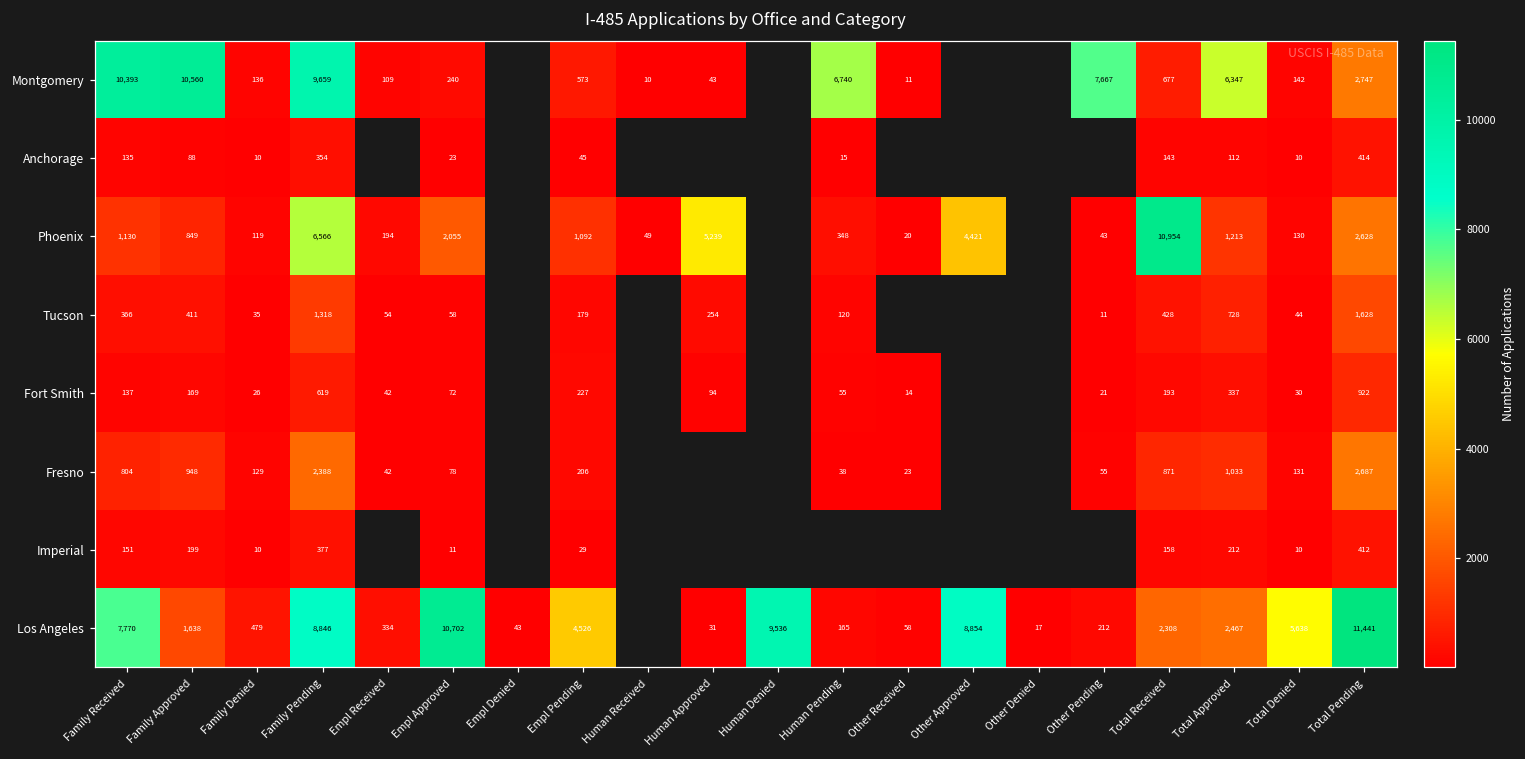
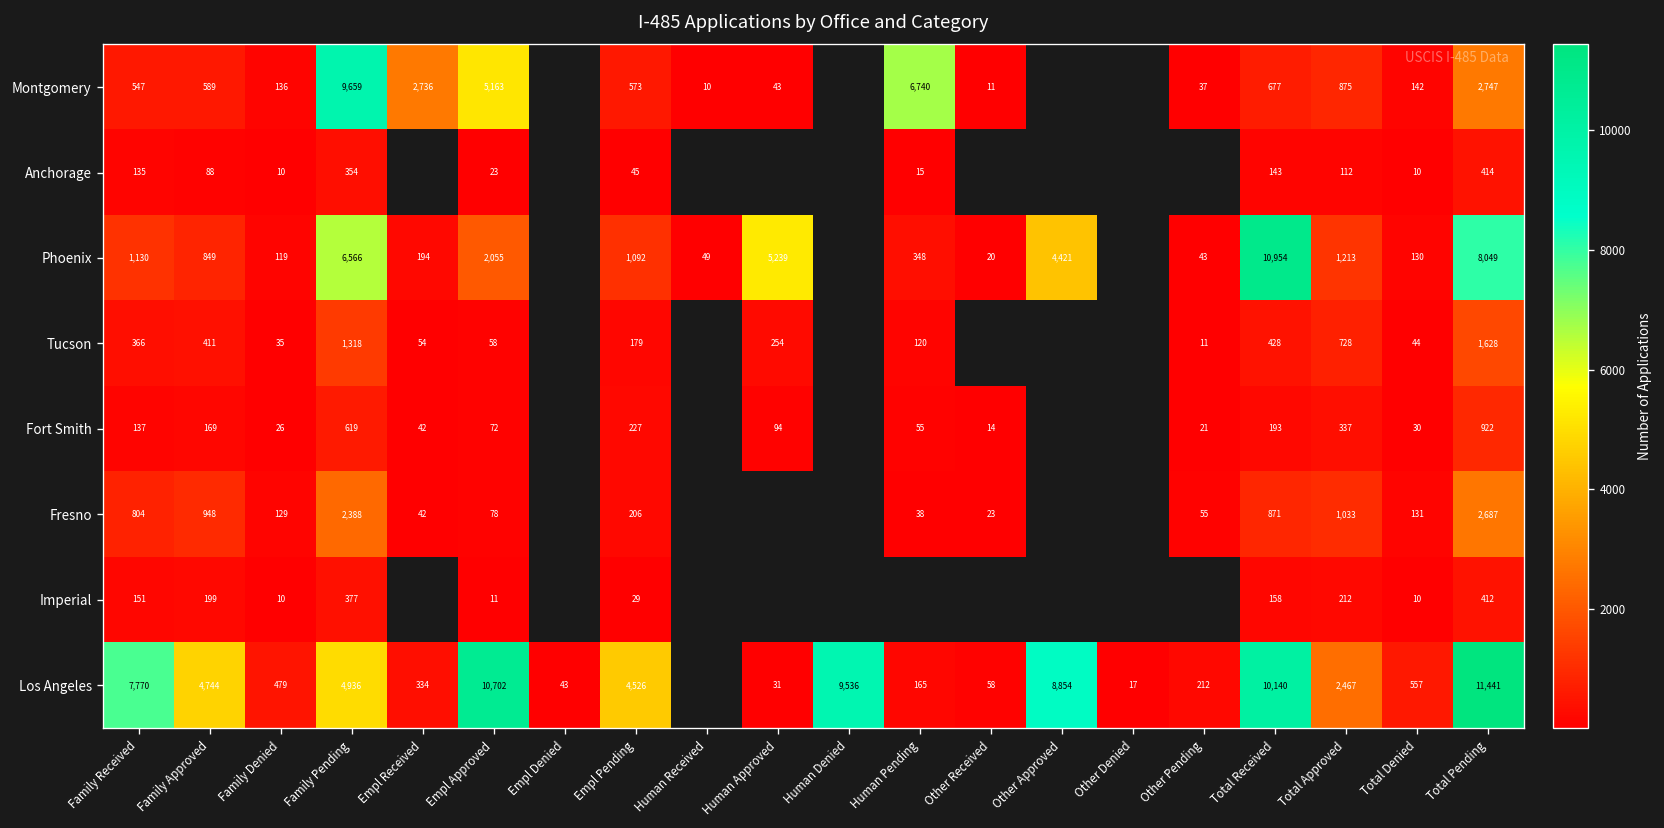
  {
    "Montgomery": {
-     "Family Received": "10,393",
-     "Family Approved": "10,560",
+     "Family Received": "547",
+     "Family Approved": "589",
      "Family Denied": "136",
      "Family Pending": "9,659",
-     "Empl Received": "109",
-     "Empl Approved": "240",
+     "Empl Received": "2,736",
+     "Empl Approved": "5,163",
      "Empl Pending": "573",
      "Human Received": "10",
      "Human Approved": "43",
      "Human Pending": "6,740",
      "Other Received": "11",
-     "Other Pending": "7,667",
+     "Other Pending": "37",
      "Total Received": "677",
-     "Total Approved": "6,347",
+     "Total Approved": "875",
      "Total Denied": "142"
    },
    "Anchorage": {
      "Family Received": "135",
      "Family Approved": "88",
      "Family Denied": "10",
      "Family Pending": "354",
      "Empl Approved": "23",
      "Empl Pending": "45",
      "Human Pending": "15",
      "Total Received": "143",
      "Total Approved": "112",
      "Total Denied": "10",
      "Total Pending": "414"
    },
    "Phoenix": {
      "Family Received": "1,130",
      "Family Approved": "849",
      "Family Denied": "119",
      "Family Pending": "6,566",
      "Empl Received": "194",
      "Empl Approved": "2,055",
      "Empl Pending": "1,092",
      "Human Received": "49",
      "Human Approved": "5,239",
      "Human Pending": "348",
      "Other Received": "20",
      "Other Approved": "4,421",
      "Other Pending": "43",
      "Total Received": "10,954",
      "Total Approved": "1,213",
      "Total Denied": "130",
-     "Total Pending": "2,628"
+     "Total Pending": "8,049"
    },
    "Tucson": {
      "Family Received": "366",
      "Family Approved": "411",
      "Family Denied": "35",
      "Family Pending": "1,318",
      "Empl Received": "54",
      "Empl Approved": "58",
      "Empl Pending": "179",
      "Human Approved": "254",
      "Human Pending": "120",
      "Other Pending": "11",
      "Total Received": "428",
      "Total Approved": "728",
      "Total Denied": "44",
      "Total Pending": "1,628"
    },
    "Fort Smith": {
      "Family Received": "137",
      "Family Approved": "169",
      "Family Denied": "26",
      "Family Pending": "619",
      "Empl Received": "42",
      "Empl Approved": "72",
      "Empl Pending": "227",
      "Human Approved": "94",
      "Human Pending": "55",
      "Other Received": "14",
      "Other Pending": "21",
      "Total Received": "193",
      "Total Approved": "337",
      "Total Denied": "30",
      "Total Pending": "922"
    },
    "Fresno": {
      "Family Received": "804",
      "Family Approved": "948",
      "Family Denied": "129",
      "Family Pending": "2,388",
      "Empl Received": "42",
      "Empl Approved": "78",
      "Empl Pending": "206",
      "Human Pending": "38",
      "Other Received": "23",
      "Other Pending": "55",
      "Total Received": "871",
      "Total Approved": "1,033",
      "Total Denied": "131",
      "Total Pending": "2,687"
    },
    "Imperial": {
      "Family Received": "151",
      "Family Approved": "199",
      "Family Denied": "10",
      "Family Pending": "377",
      "Empl Approved": "11",
      "Empl Pending": "29",
      "Total Received": "158",
      "Total Approved": "212",
      "Total Denied": "10",
      "Total Pending": "412"
    },
    "Los Angeles": {
      "Family Received": "7,770",
-     "Family Approved": "1,638",
+     "Family Approved": "4,744",
      "Family Denied": "479",
-     "Family Pending": "8,846",
+     "Family Pending": "4,936",
      "Empl Received": "334",
      "Empl Approved": "10,702",
      "Empl Denied": "43",
      "Empl Pending": "4,526",
      "Human Approved": "31",
      "Human Denied": "9,536",
      "Human Pending": "165",
      "Other Received": "58",
      "Other Approved": "8,854",
      "Other Denied": "17",
      "Other Pending": "212",
-     "Total Received": "2,308",
+     "Total Received": "10,140",
      "Total Approved": "2,467",
-     "Total Denied": "5,638",
+     "Total Denied": "557",
      "Total Pending": "11,441"
    }
  }
